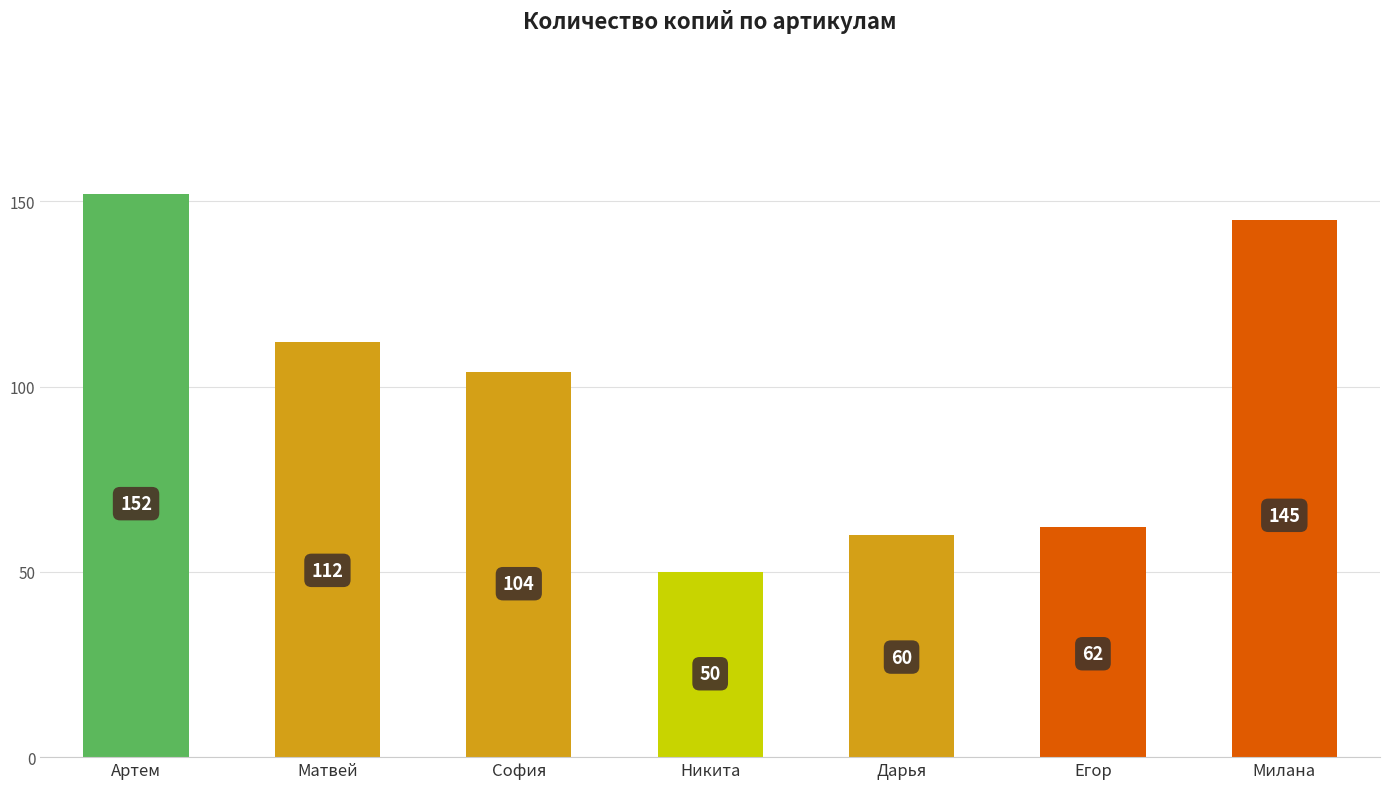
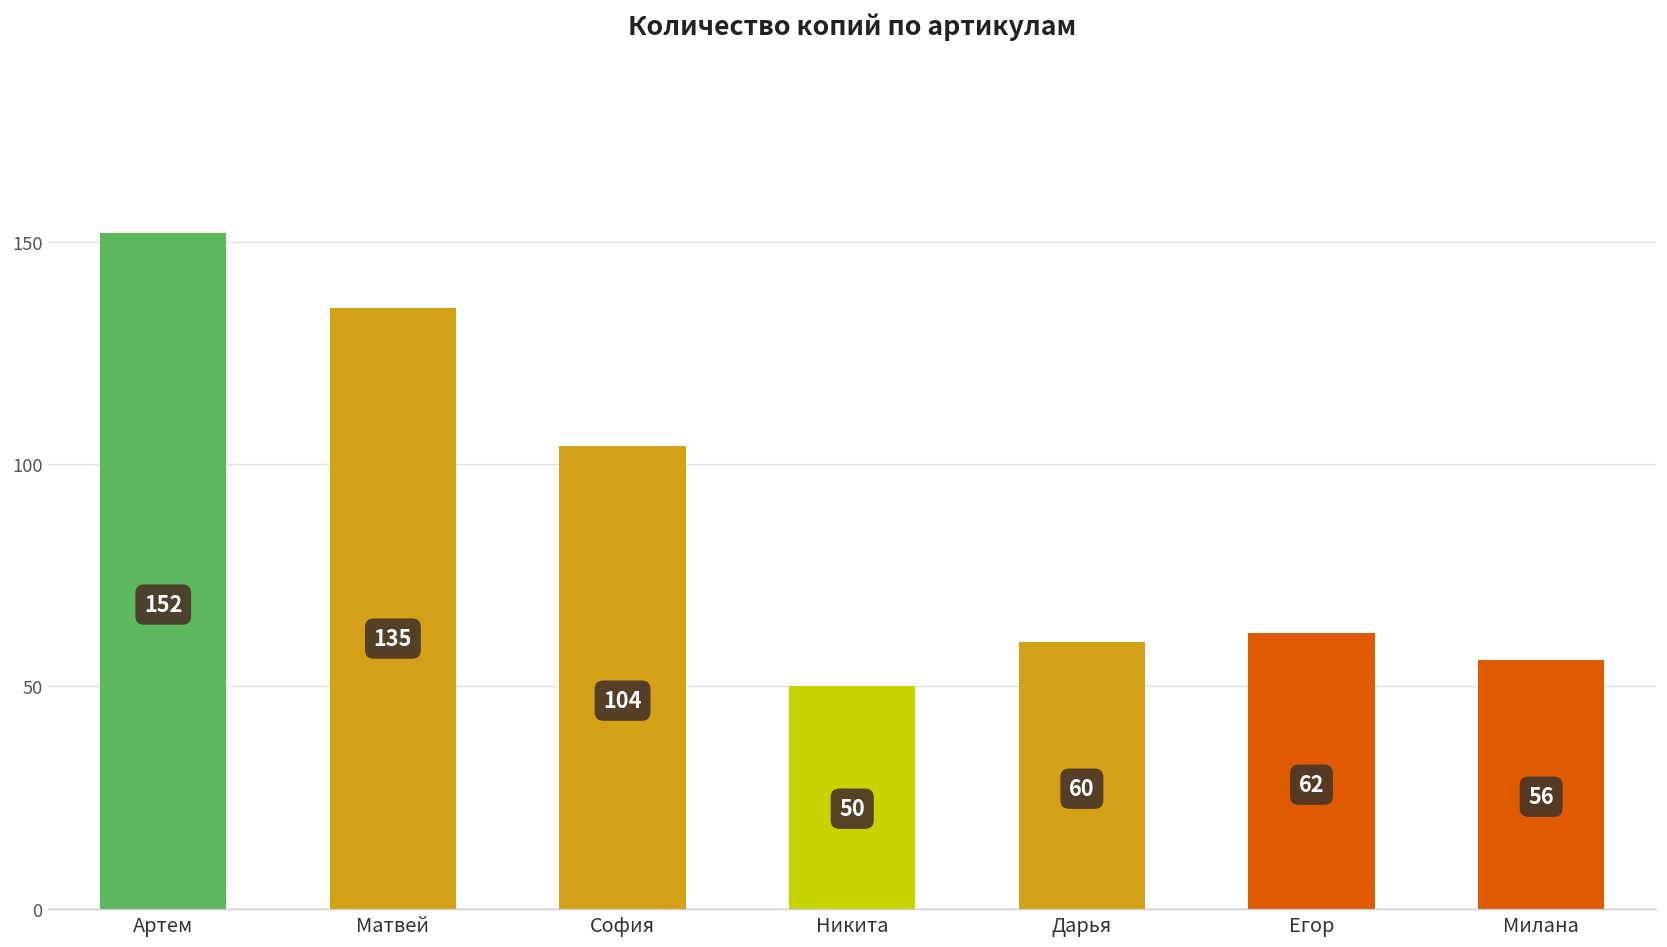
  {
-   "Матвей": 112,
-   "Милана": 145
+   "Матвей": 135,
+   "Милана": 56
  }
